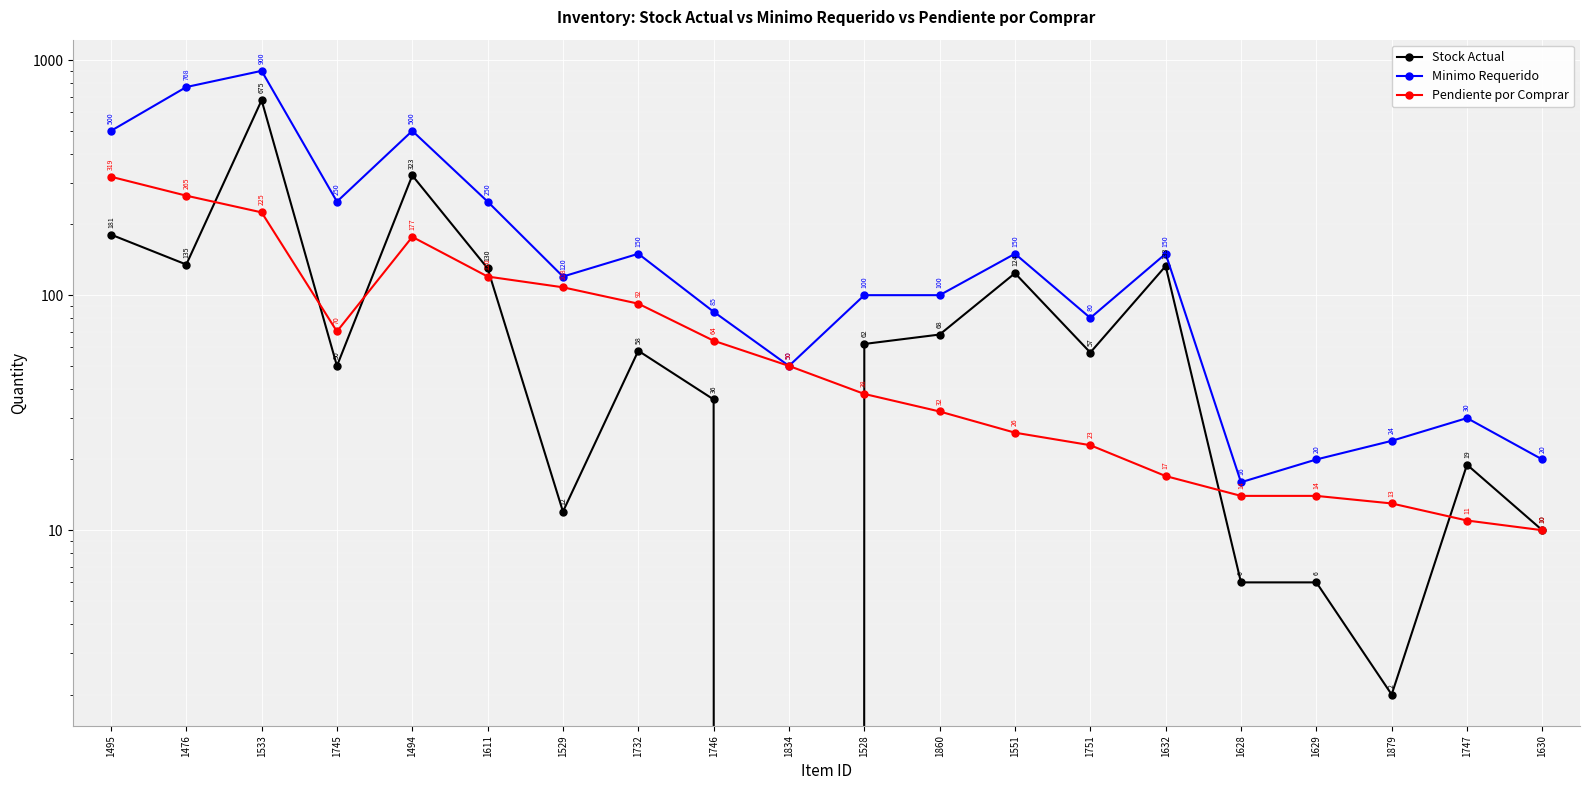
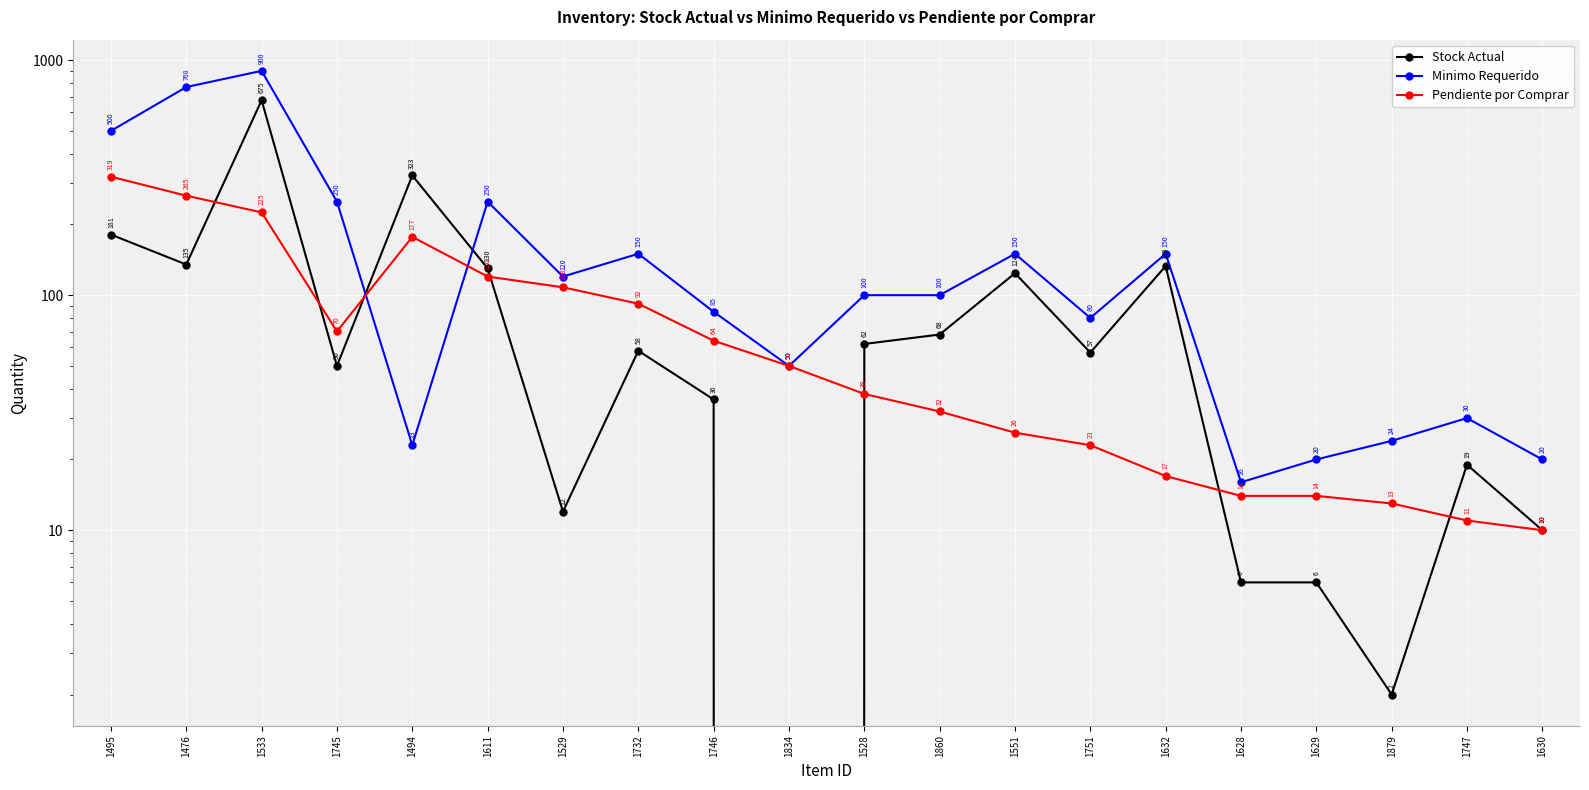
  {
    "Stock Actual": {
      "1495": 181,
      "1476": 135,
      "1533": 675,
      "1745": 50,
      "1494": 323,
      "1529": 12,
      "1732": 58,
      "1746": 36,
      "1528": 62,
      "1860": 68,
      "1751": 57,
      "1628": 6,
      "1629": 6,
      "1879": 2,
      "1747": 19
    },
    "Minimo Requerido": {
      "1495": 500,
      "1476": 768,
      "1533": 900,
      "1745": 250,
-     "1494": 500,
+     "1494": 23,
      "1611": 250,
      "1529": 120,
      "1732": 150,
      "1746": 85,
      "1528": 100,
      "1860": 100,
      "1551": 150,
      "1751": 80,
      "1632": 150,
      "1628": 16,
      "1629": 20,
      "1879": 24,
      "1747": 30,
      "1630": 20
    },
    "Pendiente por Comprar": {
      "1495": 319,
      "1476": 265,
      "1533": 225,
      "1745": 70,
      "1494": 177,
      "1732": 92,
      "1746": 64,
      "1528": 38,
      "1860": 32,
      "1551": 26,
      "1751": 23,
      "1632": 17,
      "1629": 14,
      "1879": 13,
      "1747": 11
    }
  }
